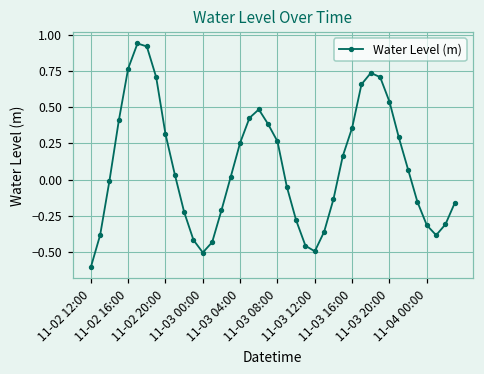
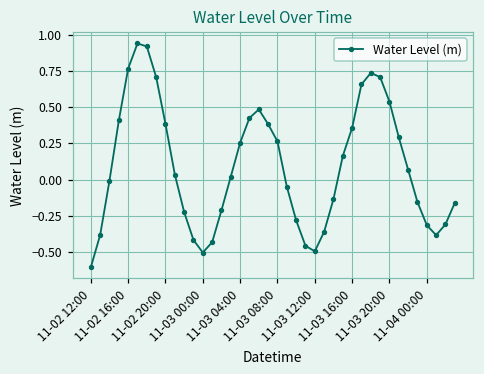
  {
    "11-02 12:00": -0.60,
    "11-02 16:00": 0.77,
-   "11-02 20:00": 0.31,
+   "11-02 20:00": 0.38,
    "11-03 00:00": -0.50,
    "11-03 04:00": 0.25,
    "11-03 08:00": 0.26,
    "11-03 12:00": -0.49,
    "11-03 16:00": 0.36,
    "11-03 20:00": 0.54,
    "11-04 00:00": -0.31
  }
